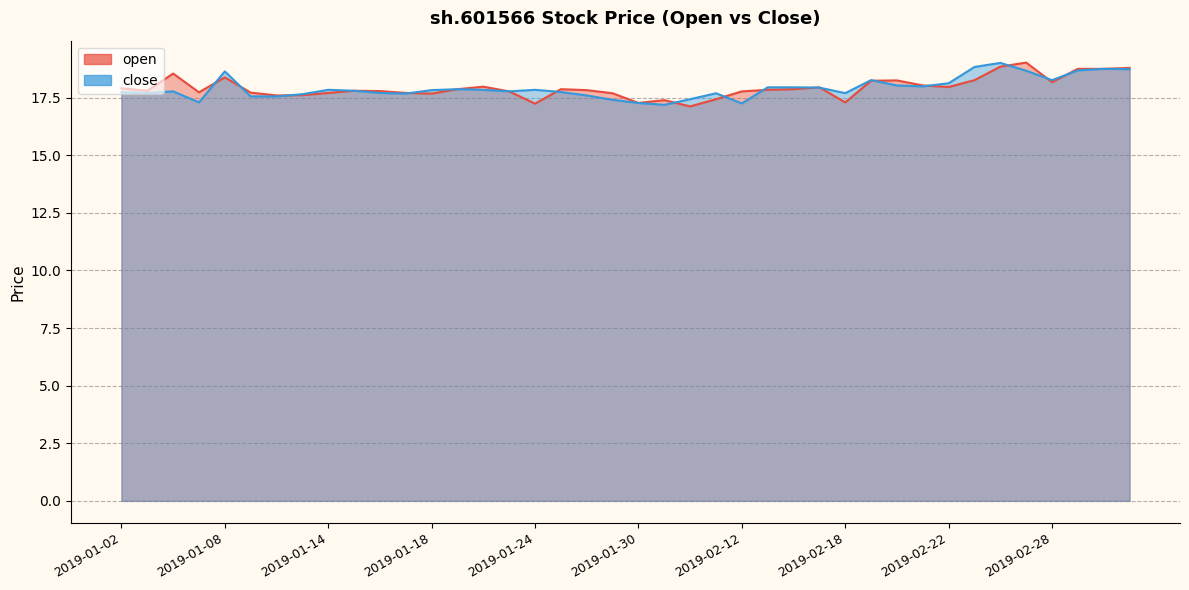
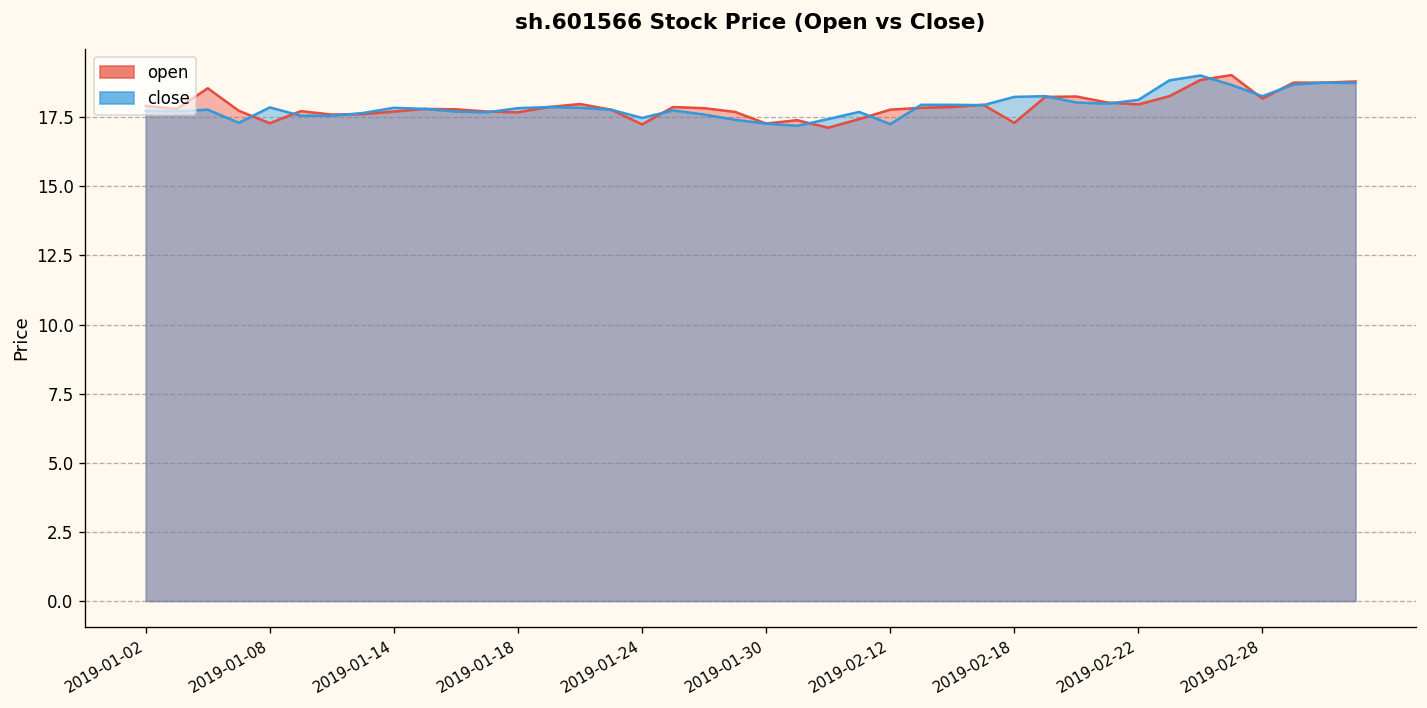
  {
    "open": {
-     "2019-01-08": 18.4,
+     "2019-01-08": 17.3,
      "2019-01-14": 17.7,
      "2019-01-18": 17.7,
      "2019-01-24": 17.2,
      "2019-02-12": 17.8,
      "2019-02-18": 17.3,
      "2019-02-22": 18.0
    },
    "close": {
-     "2019-01-08": 18.6,
+     "2019-01-08": 17.9,
      "2019-01-14": 17.8,
      "2019-01-18": 17.8,
-     "2019-01-24": 17.8,
+     "2019-01-24": 17.5,
      "2019-02-12": 17.3,
-     "2019-02-18": 17.7,
+     "2019-02-18": 18.2,
      "2019-02-22": 18.1
    }
  }
